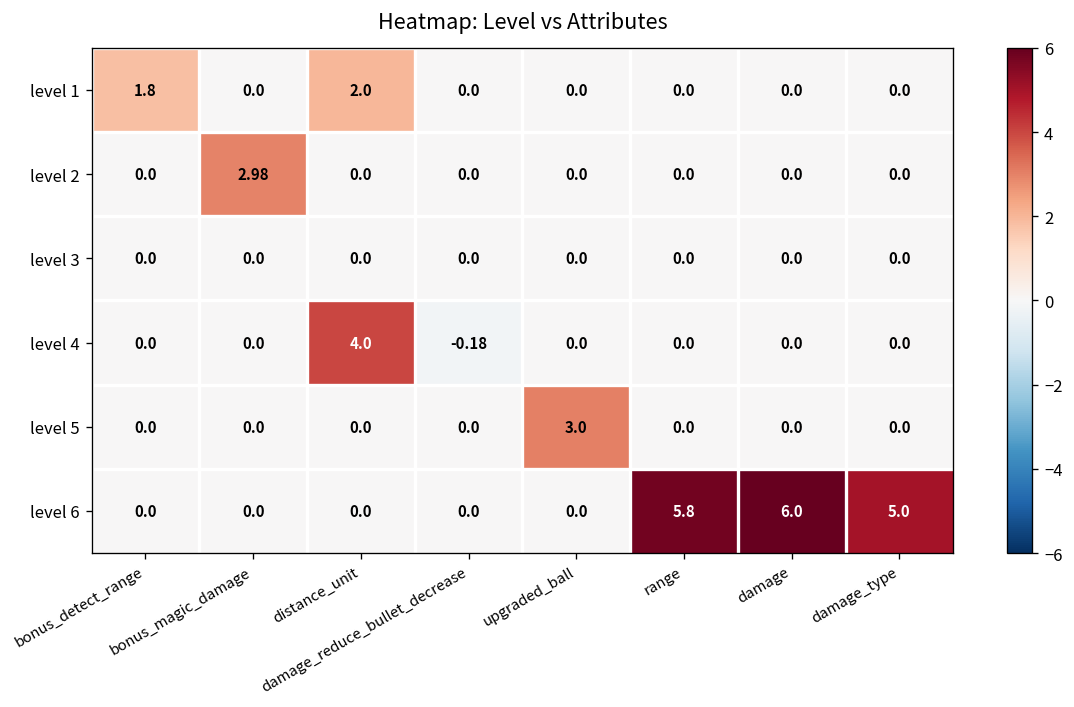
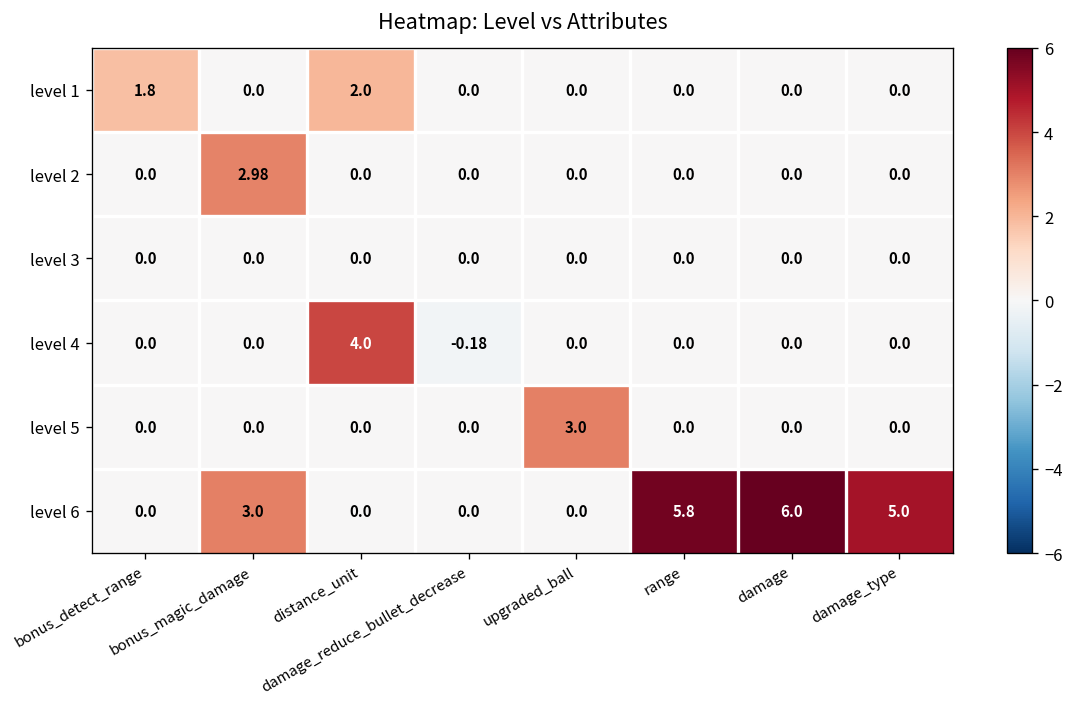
  {
    "level 1": {
      "bonus_detect_range": 1.8,
      "bonus_magic_damage": 0.0,
      "distance_unit": 2.0,
      "damage_reduce_bullet_decrease": 0.0,
      "upgraded_ball": 0.0,
      "range": 0.0,
      "damage": 0.0,
      "damage_type": 0.0
    },
    "level 2": {
      "bonus_detect_range": 0.0,
      "bonus_magic_damage": 2.98,
      "distance_unit": 0.0,
      "damage_reduce_bullet_decrease": 0.0,
      "upgraded_ball": 0.0,
      "range": 0.0,
      "damage": 0.0,
      "damage_type": 0.0
    },
    "level 3": {
      "bonus_detect_range": 0.0,
      "bonus_magic_damage": 0.0,
      "distance_unit": 0.0,
      "damage_reduce_bullet_decrease": 0.0,
      "upgraded_ball": 0.0,
      "range": 0.0,
      "damage": 0.0,
      "damage_type": 0.0
    },
    "level 4": {
      "bonus_detect_range": 0.0,
      "bonus_magic_damage": 0.0,
      "distance_unit": 4.0,
      "damage_reduce_bullet_decrease": -0.18,
      "upgraded_ball": 0.0,
      "range": 0.0,
      "damage": 0.0,
      "damage_type": 0.0
    },
    "level 5": {
      "bonus_detect_range": 0.0,
      "bonus_magic_damage": 0.0,
      "distance_unit": 0.0,
      "damage_reduce_bullet_decrease": 0.0,
      "upgraded_ball": 3.0,
      "range": 0.0,
      "damage": 0.0,
      "damage_type": 0.0
    },
    "level 6": {
      "bonus_detect_range": 0.0,
-     "bonus_magic_damage": 0.0,
+     "bonus_magic_damage": 3.0,
      "distance_unit": 0.0,
      "damage_reduce_bullet_decrease": 0.0,
      "upgraded_ball": 0.0,
      "range": 5.8,
      "damage": 6.0,
      "damage_type": 5.0
    }
  }
